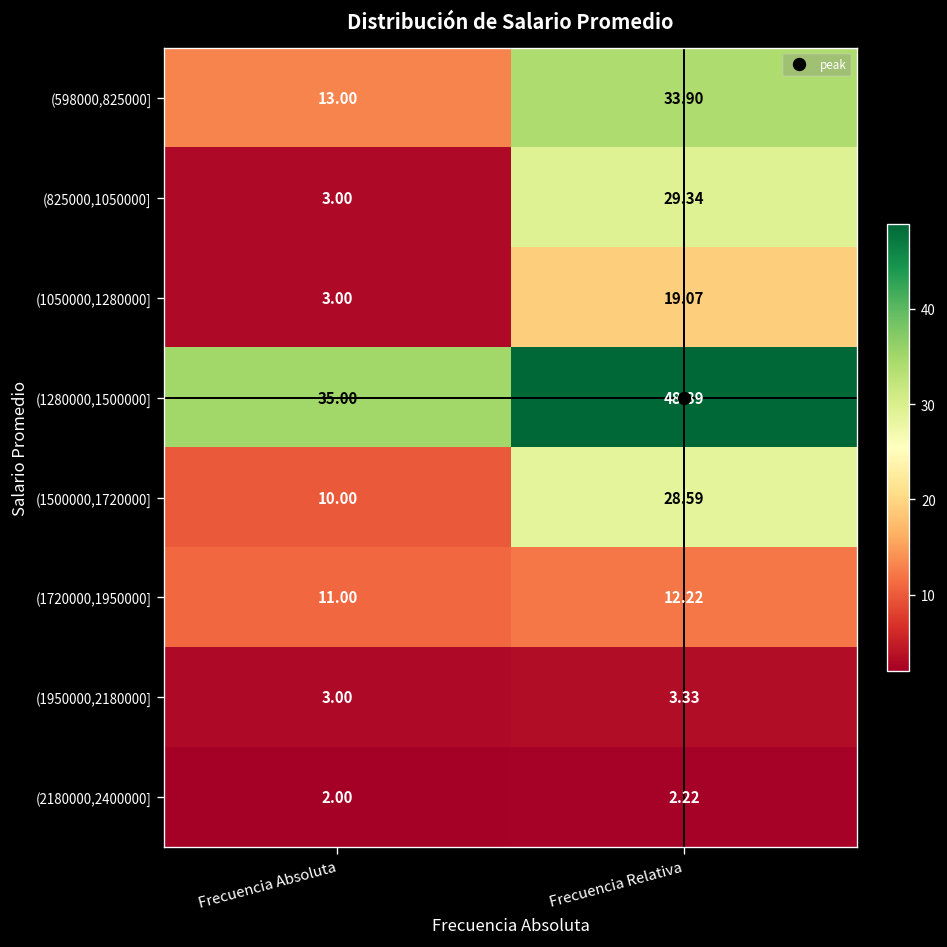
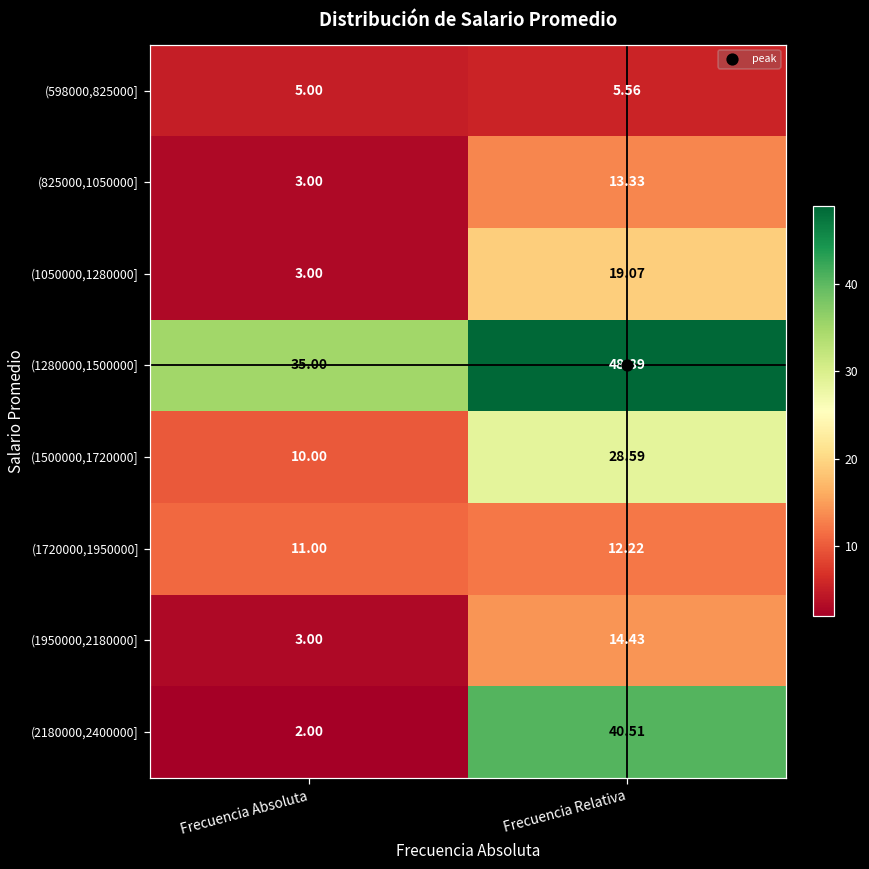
  {
    "(598000,825000]": {
-     "Frecuencia Absoluta": 13.00,
-     "Frecuencia Relativa": 33.90
+     "Frecuencia Absoluta": 5.00,
+     "Frecuencia Relativa": 5.56
    },
    "(825000,1050000]": {
      "Frecuencia Absoluta": 3.00,
-     "Frecuencia Relativa": 29.34
+     "Frecuencia Relativa": 13.33
    },
    "(1050000,1280000]": {
      "Frecuencia Absoluta": 3.00,
      "Frecuencia Relativa": 19.07
    },
    "(1280000,1500000]": {
      "Frecuencia Absoluta": 35.00
    },
    "(1500000,1720000]": {
      "Frecuencia Absoluta": 10.00,
      "Frecuencia Relativa": 28.59
    },
    "(1720000,1950000]": {
      "Frecuencia Absoluta": 11.00,
      "Frecuencia Relativa": 12.22
    },
    "(1950000,2180000]": {
      "Frecuencia Absoluta": 3.00,
-     "Frecuencia Relativa": 3.33
+     "Frecuencia Relativa": 14.43
    },
    "(2180000,2400000]": {
      "Frecuencia Absoluta": 2.00,
-     "Frecuencia Relativa": 2.22
+     "Frecuencia Relativa": 40.51
    }
  }
